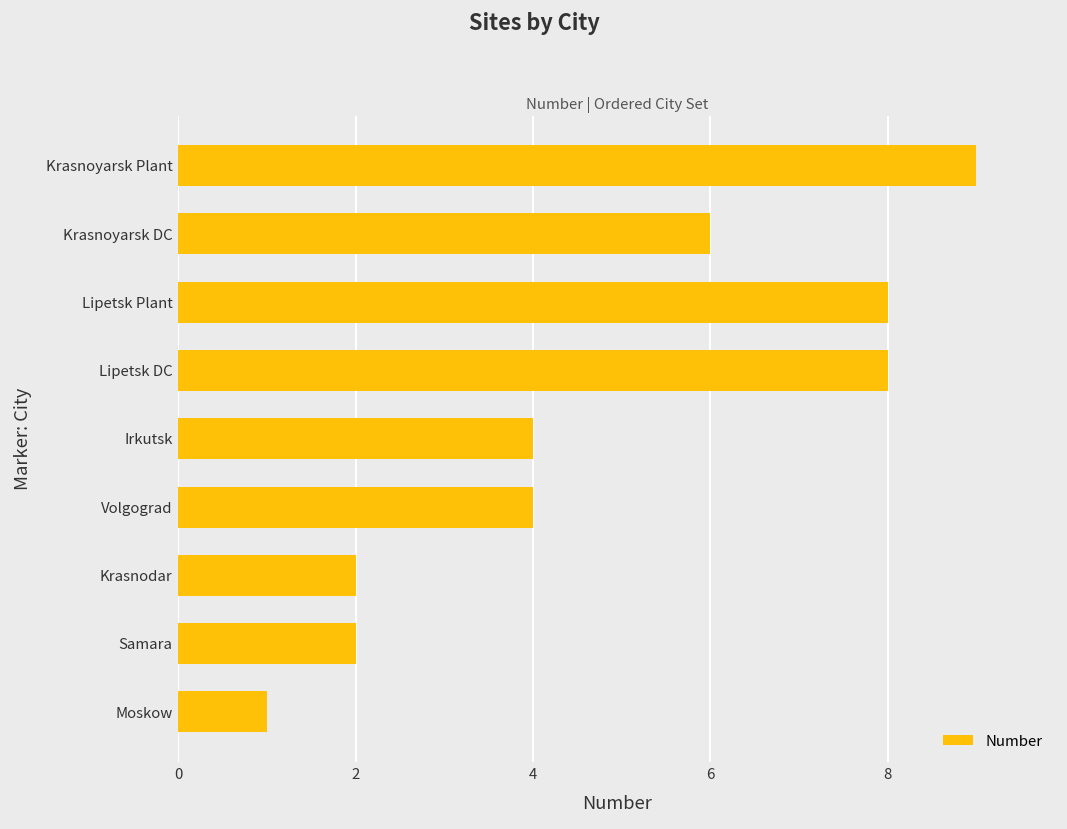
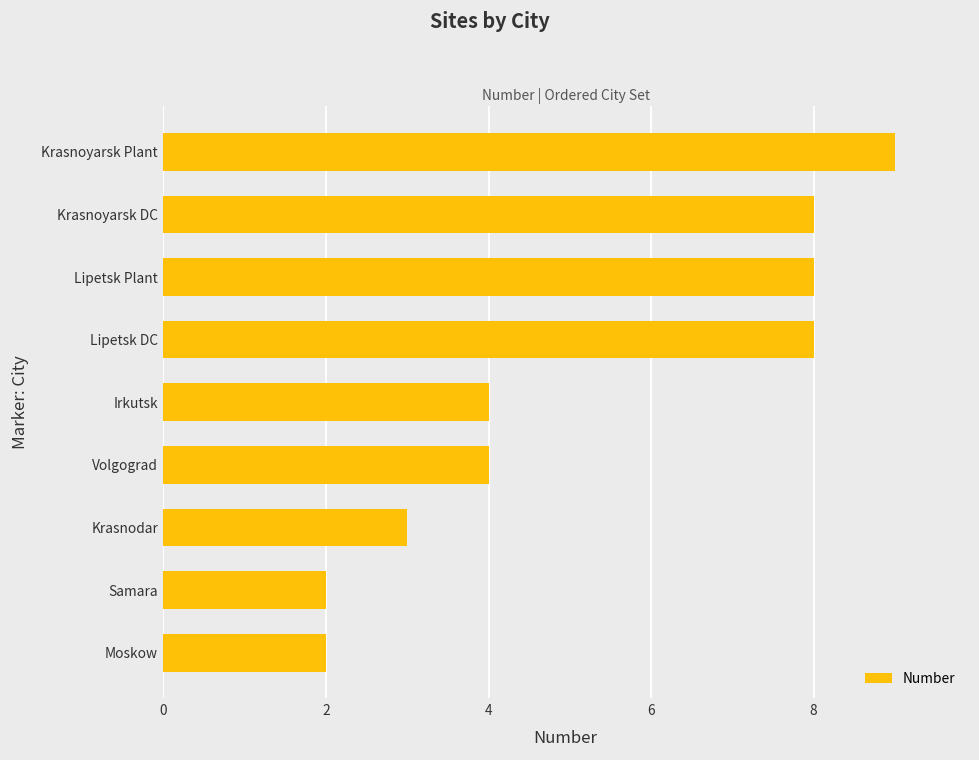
  {
    "Krasnoyarsk Plant": 9,
-   "Krasnoyarsk DC": 6,
+   "Krasnoyarsk DC": 8,
    "Lipetsk Plant": 8,
    "Lipetsk DC": 8,
    "Irkutsk": 4,
    "Volgograd": 4,
-   "Krasnodar": 2,
+   "Krasnodar": 3,
    "Samara": 2,
-   "Moskow": 1
+   "Moskow": 2
  }
